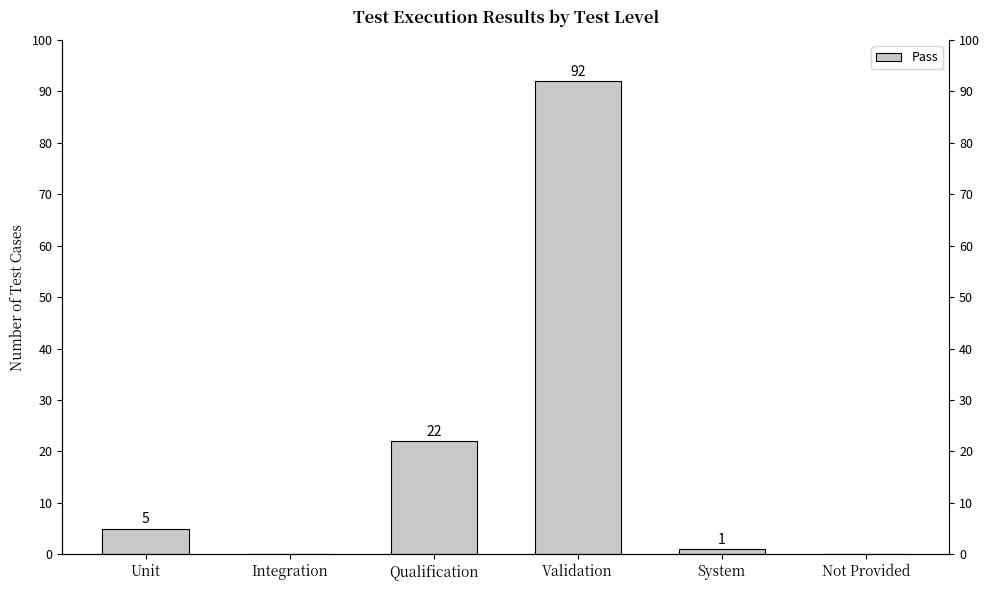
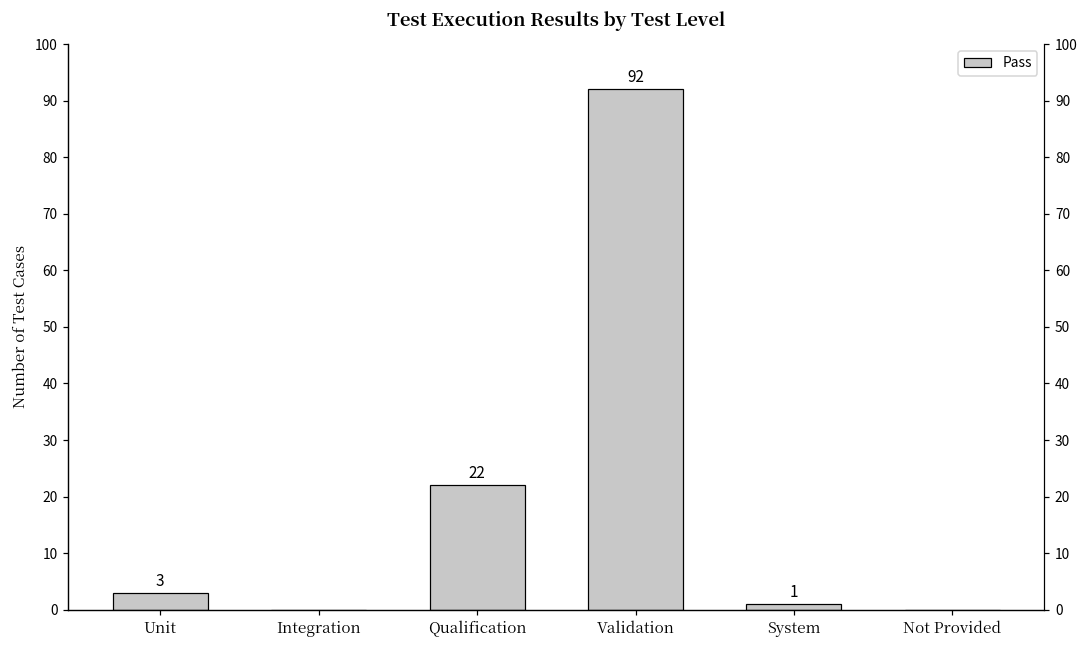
  {
-   "Unit": 5,
+   "Unit": 3,
    "Qualification": 22,
    "Validation": 92,
    "System": 1
  }
